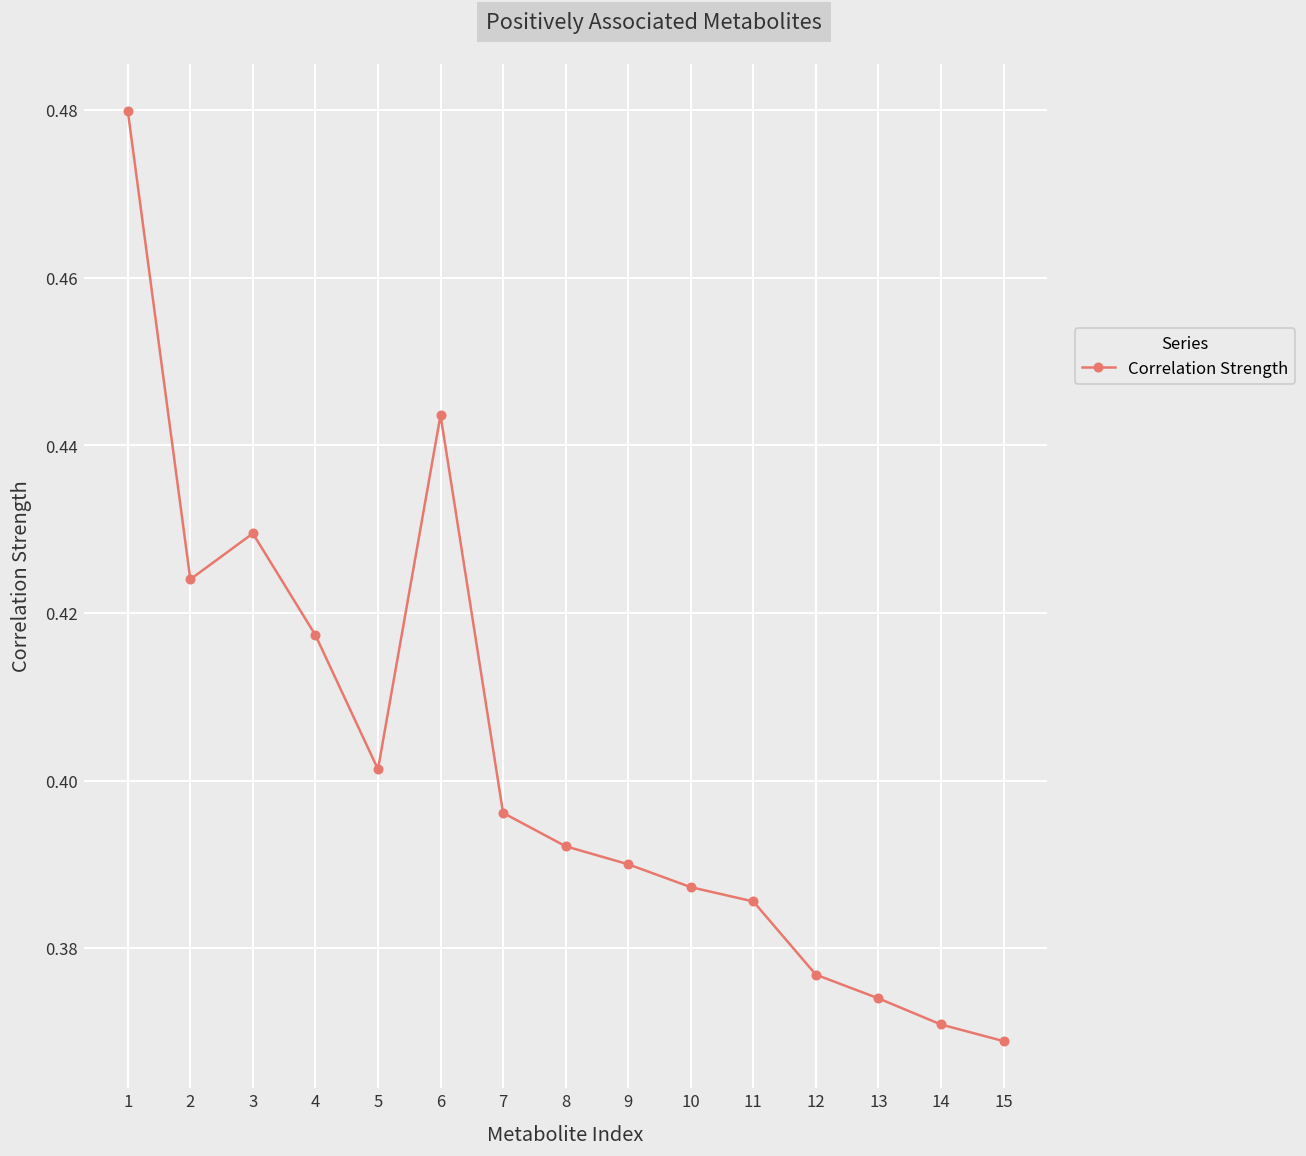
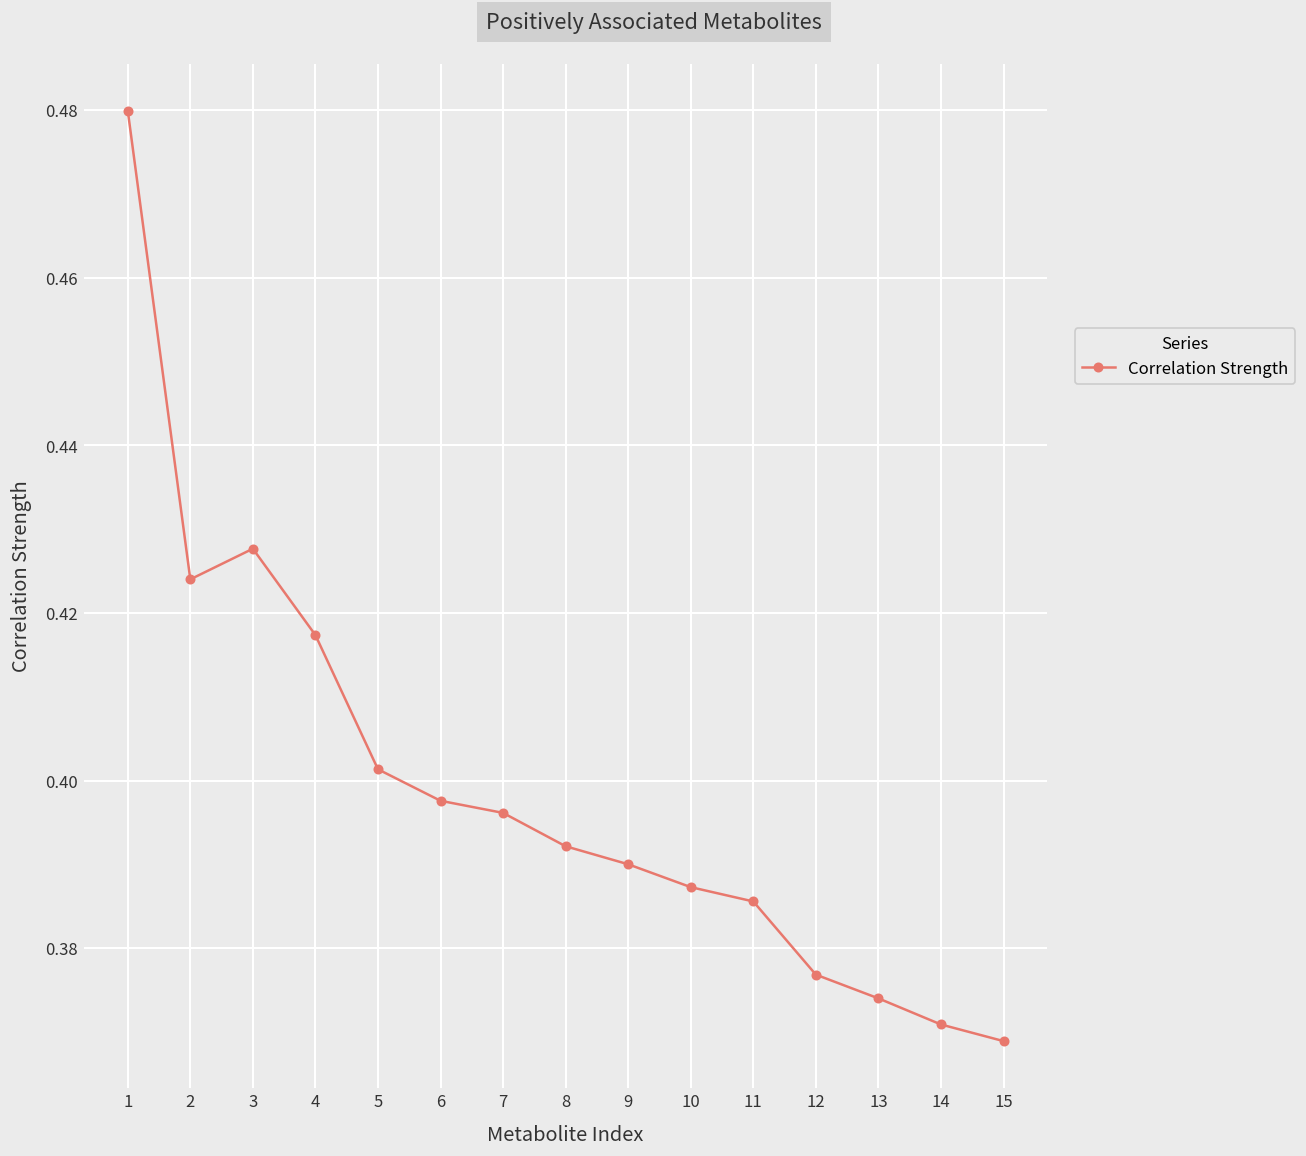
  {
    "1": 0.480,
    "2": 0.424,
-   "3": 0.429,
+   "3": 0.428,
    "4": 0.417,
    "5": 0.401,
-   "6": 0.444,
+   "6": 0.398,
    "7": 0.396,
    "8": 0.392,
    "9": 0.390,
    "10": 0.387,
    "11": 0.386,
    "12": 0.377,
    "13": 0.374,
    "14": 0.371,
    "15": 0.369
  }
